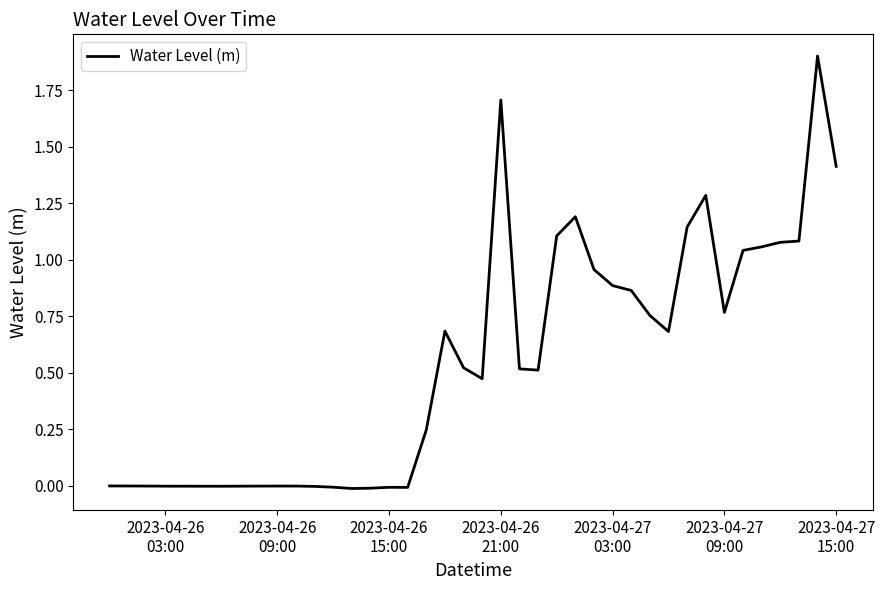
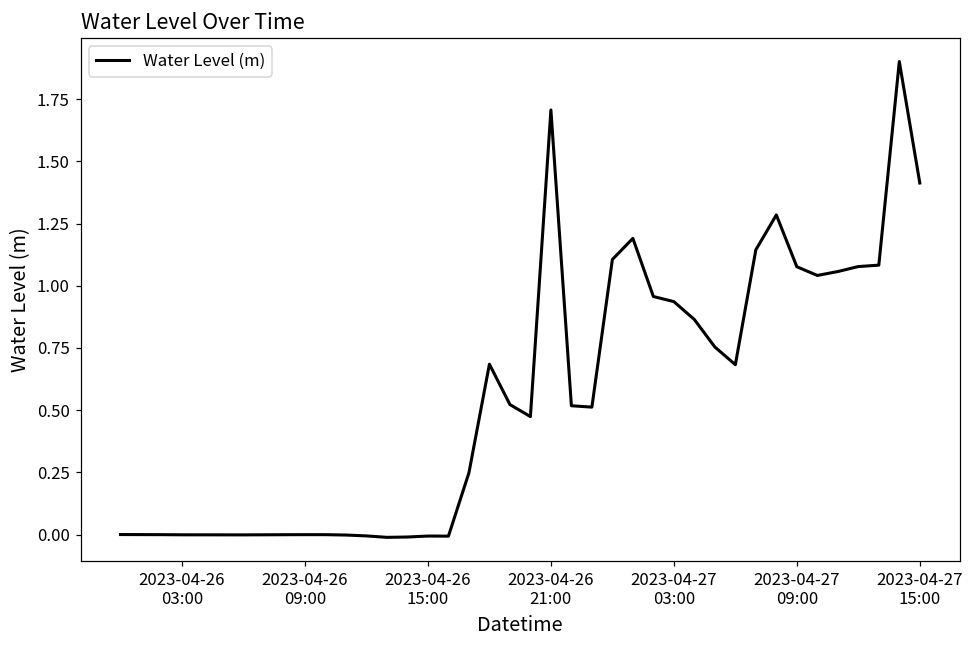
  {
    "2023-04-26 03:00": 0.00,
    "2023-04-26 09:00": 0.00,
    "2023-04-26 15:00": -0.01,
    "2023-04-26 21:00": 1.71,
-   "2023-04-27 03:00": 0.89,
-   "2023-04-27 09:00": 0.77,
+   "2023-04-27 03:00": 0.94,
+   "2023-04-27 09:00": 1.08,
    "2023-04-27 15:00": 1.41
  }
